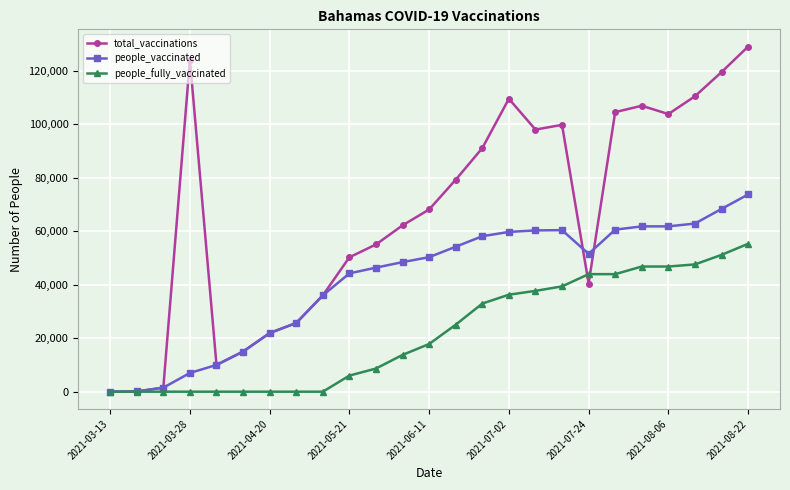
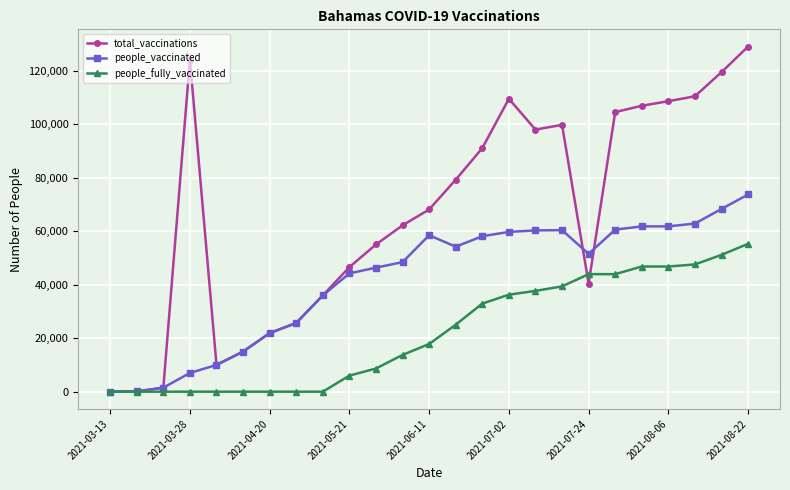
  {
    "total_vaccinations": {
-     "2021-05-21": "50,000",
+     "2021-05-21": "47,000",
      "2021-06-11": "68,000",
      "2021-07-02": "110,000",
      "2021-07-24": "40,000",
-     "2021-08-06": "104,000",
+     "2021-08-06": "109,000",
      "2021-08-22": "129,000"
    },
    "people_vaccinated": {
      "2021-03-28": "7,000",
      "2021-05-21": "44,000",
-     "2021-06-11": "50,000",
+     "2021-06-11": "58,000",
      "2021-07-02": "60,000",
      "2021-07-24": "52,000",
      "2021-08-06": "62,000",
      "2021-08-22": "74,000"
    },
    "people_fully_vaccinated": {
      "2021-03-28": "0",
      "2021-04-20": "0",
      "2021-05-21": "6,000",
      "2021-06-11": "18,000",
      "2021-07-02": "36,000",
      "2021-07-24": "44,000",
      "2021-08-06": "47,000",
      "2021-08-22": "55,000"
    }
  }
